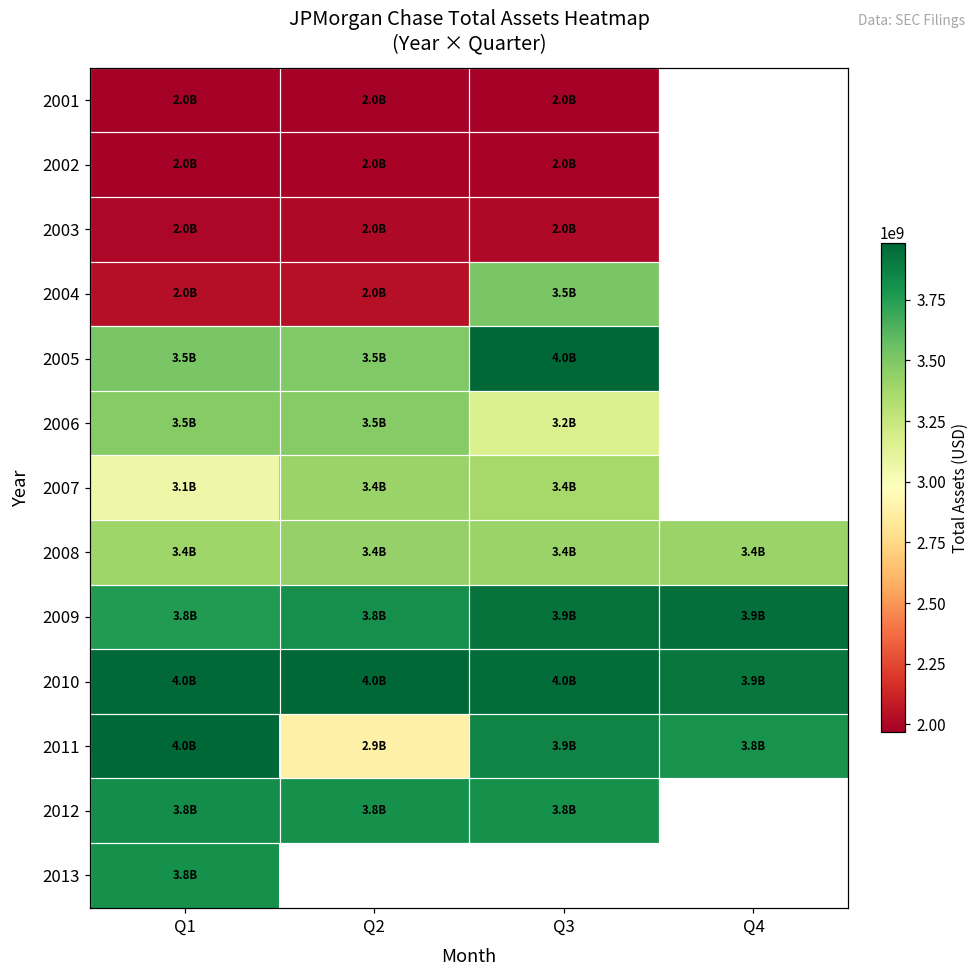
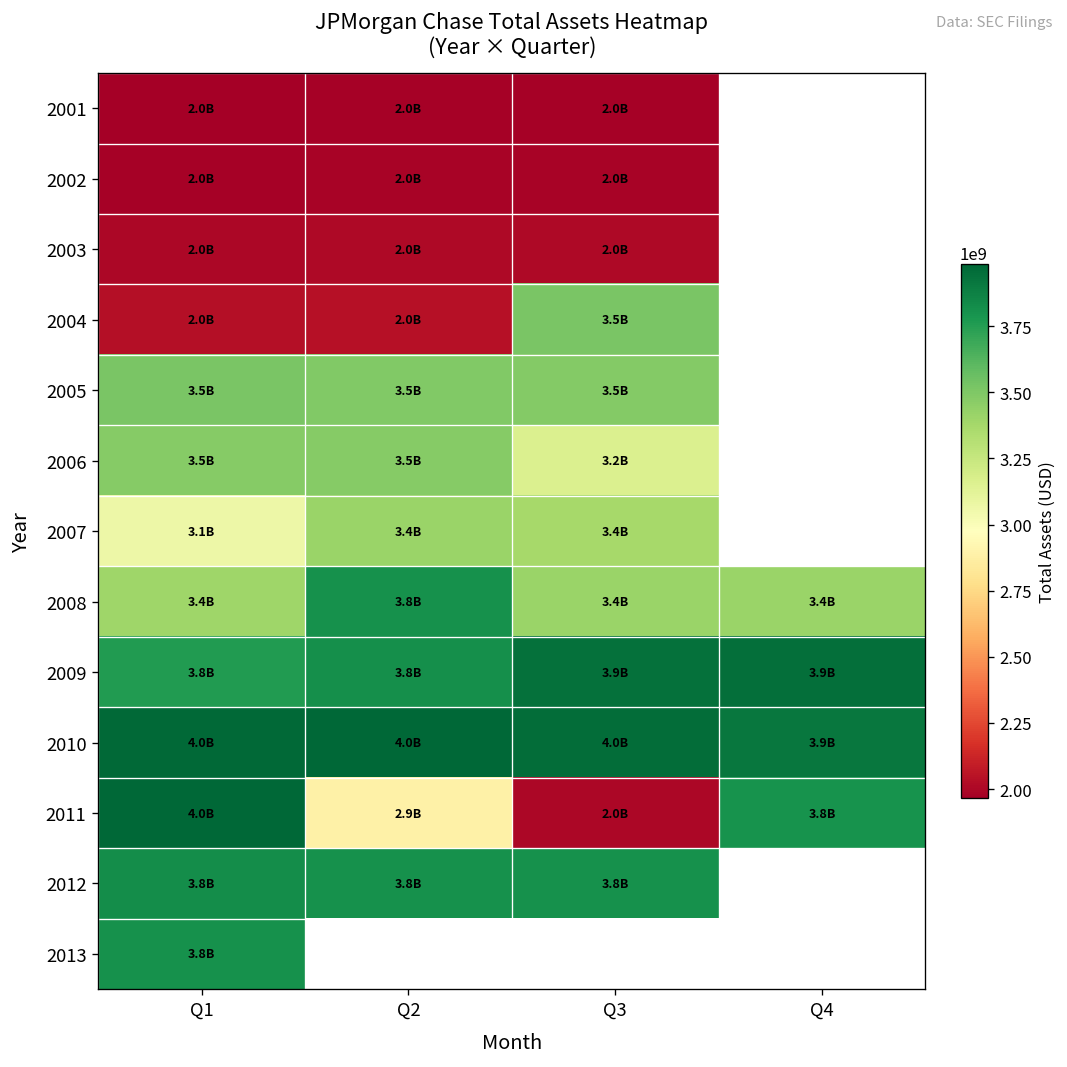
  {
    "2001": {
      "Q1": "2.0B",
      "Q2": "2.0B",
      "Q3": "2.0B"
    },
    "2002": {
      "Q1": "2.0B",
      "Q2": "2.0B",
      "Q3": "2.0B"
    },
    "2003": {
      "Q1": "2.0B",
      "Q2": "2.0B",
      "Q3": "2.0B"
    },
    "2004": {
      "Q1": "2.0B",
      "Q2": "2.0B",
      "Q3": "3.5B"
    },
    "2005": {
      "Q1": "3.5B",
      "Q2": "3.5B",
-     "Q3": "4.0B"
+     "Q3": "3.5B"
    },
    "2006": {
      "Q1": "3.5B",
      "Q2": "3.5B",
      "Q3": "3.2B"
    },
    "2007": {
      "Q1": "3.1B",
      "Q2": "3.4B",
      "Q3": "3.4B"
    },
    "2008": {
      "Q1": "3.4B",
-     "Q2": "3.4B",
+     "Q2": "3.8B",
      "Q3": "3.4B",
      "Q4": "3.4B"
    },
    "2009": {
      "Q1": "3.8B",
      "Q2": "3.8B",
      "Q3": "3.9B",
      "Q4": "3.9B"
    },
    "2010": {
      "Q1": "4.0B",
      "Q2": "4.0B",
      "Q3": "4.0B",
      "Q4": "3.9B"
    },
    "2011": {
      "Q1": "4.0B",
      "Q2": "2.9B",
-     "Q3": "3.9B",
+     "Q3": "2.0B",
      "Q4": "3.8B"
    },
    "2012": {
      "Q1": "3.8B",
      "Q2": "3.8B",
      "Q3": "3.8B"
    },
    "2013": {
      "Q1": "3.8B"
    }
  }
